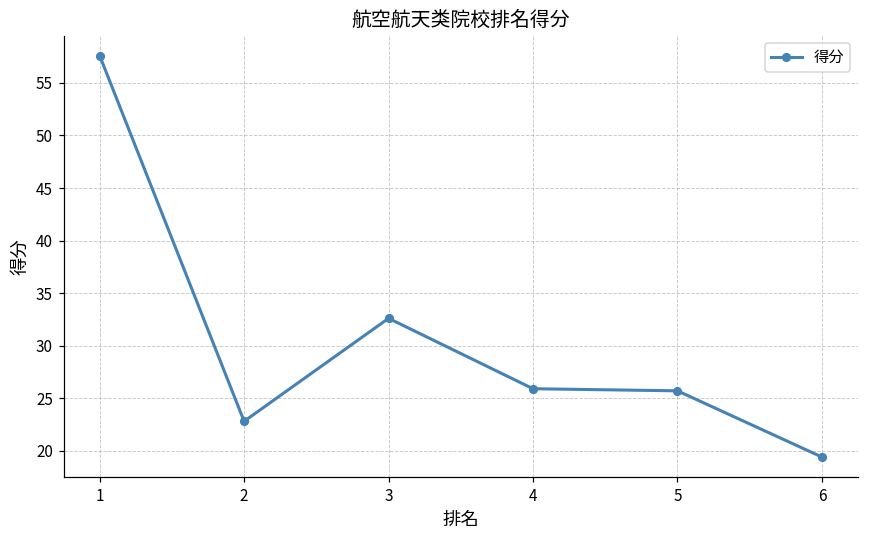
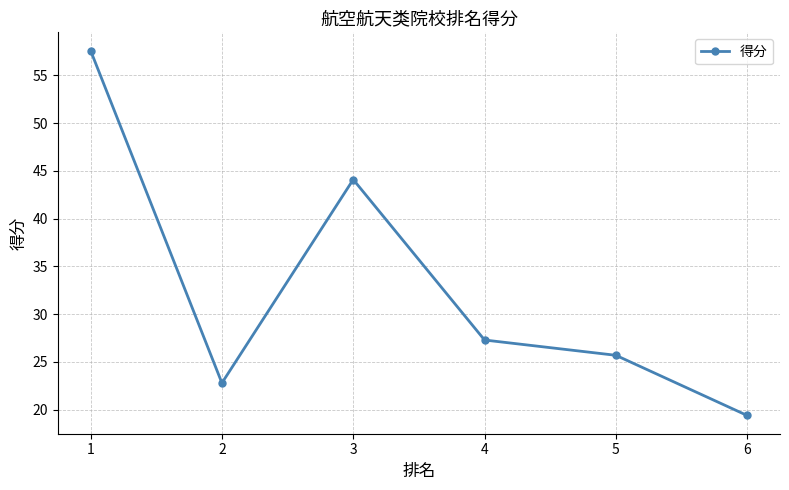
  {
    "1": 58,
    "2": 23,
-   "3": 33,
-   "4": 26,
+   "3": 44,
+   "4": 27,
    "5": 26,
    "6": 19
  }
